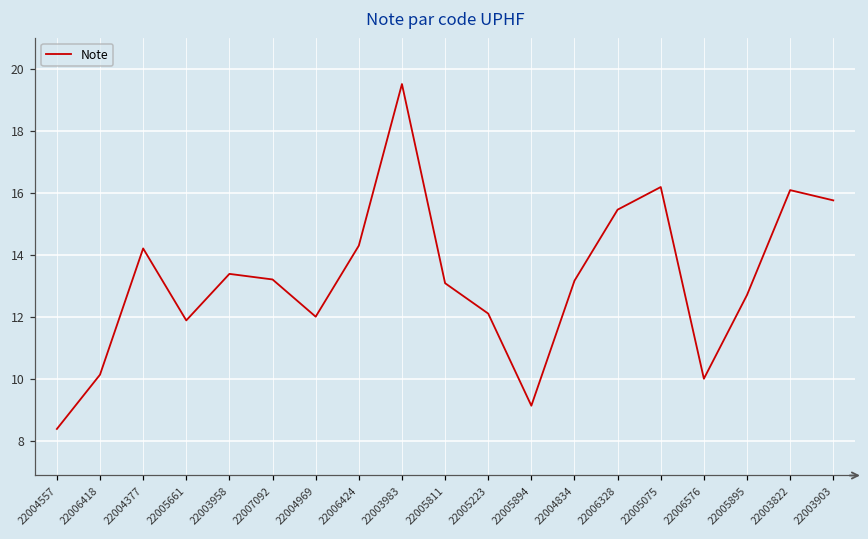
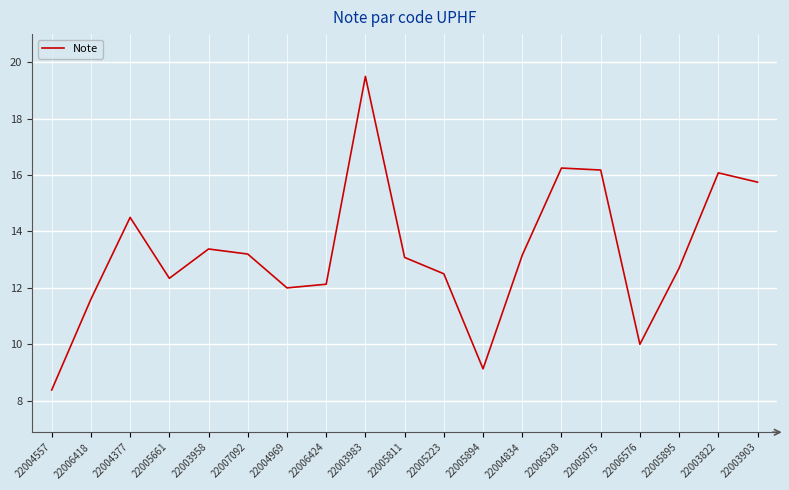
  {
    "22004557": 8.4,
-   "22006418": 10.1,
-   "22004377": 14.2,
-   "22005661": 11.9,
+   "22006418": 11.6,
+   "22004377": 14.5,
+   "22005661": 12.3,
    "22003958": 13.4,
    "22007092": 13.2,
    "22004969": 12.0,
-   "22006424": 14.3,
+   "22006424": 12.1,
    "22003983": 19.5,
    "22005811": 13.1,
-   "22005223": 12.1,
+   "22005223": 12.5,
    "22005894": 9.1,
    "22004834": 13.2,
-   "22006328": 15.5,
+   "22006328": 16.3,
    "22005075": 16.2,
    "22006576": 10.0,
    "22005895": 12.7,
    "22003822": 16.1,
    "22003903": 15.8
  }
